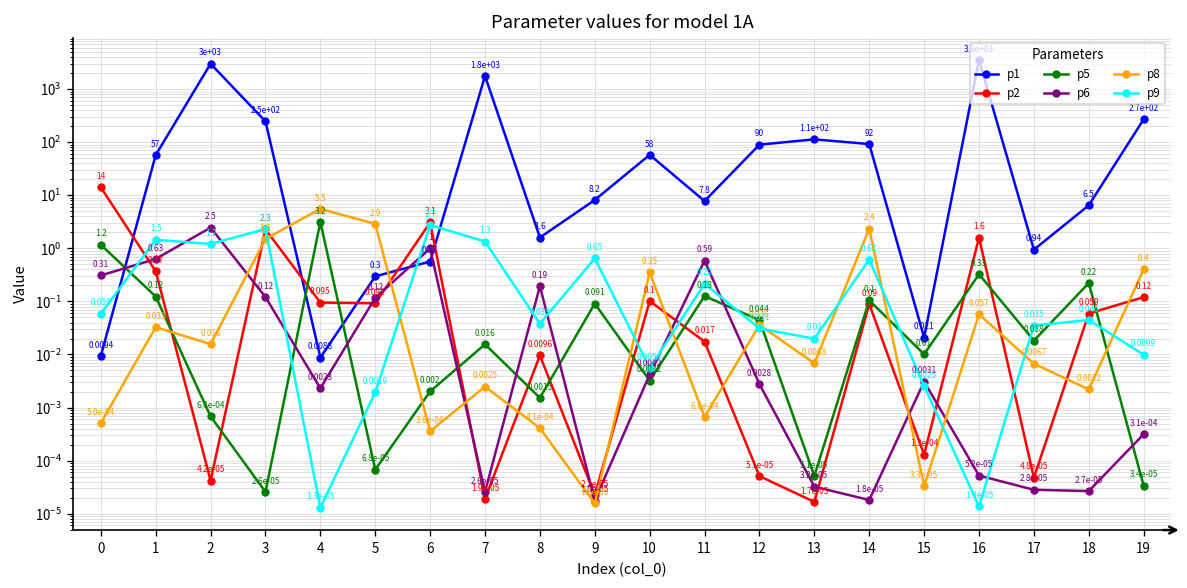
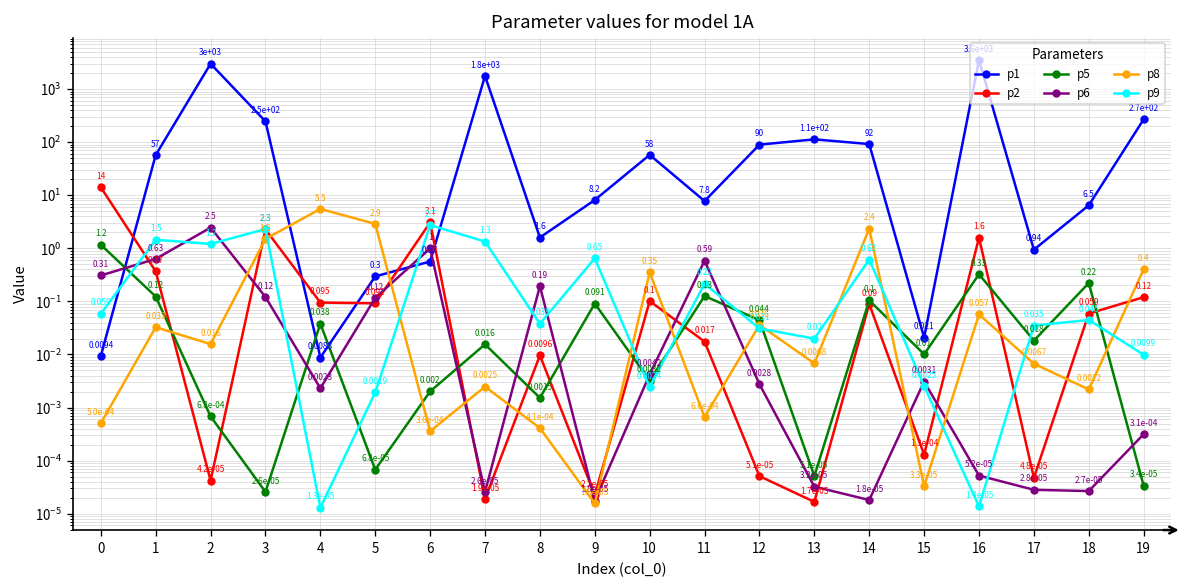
  {
    "p1": {
      "0": "0.0094",
      "1": "57",
      "4": "0.0088",
      "5": "0.3",
      "8": "1.6",
      "9": "8.2",
      "10": "58",
      "11": "7.8",
      "12": "90",
      "14": "92",
      "15": "0.021",
      "17": "0.94",
      "18": "6.5"
    },
    "p2": {
      "0": "14",
      "2": "4.2e-05",
      "4": "0.095",
      "8": "0.0096",
      "10": "0.1",
      "11": "0.017",
      "12": "5.1e-05",
      "15": "1.3e-04",
      "16": "1.6",
      "17": "2.8e-05",
      "19": "0.12"
    },
    "p5": {
      "0": "1.2",
      "1": "0.12",
      "2": "6.8e-04",
      "3": "2.6e-05",
-     "4": "3.2",
+     "4": "0.038",
      "5": "6.8e-05",
      "6": "0.002",
      "7": "0.016",
      "8": "0.0015",
      "9": "0.091",
      "13": "3.2e-05",
      "16": "0.33",
      "18": "0.22",
      "19": "3.4e-05"
    },
    "p6": {
      "0": "0.31",
      "1": "0.63",
      "2": "2.5",
      "3": "0.12",
      "4": "0.0023",
      "6": "1",
      "8": "0.19",
      "11": "0.59",
      "12": "0.0028",
      "13": "1.7e-05",
      "14": "1.8e-05",
      "16": "5.2e-05",
      "18": "2.7e-05",
      "19": "3.1e-04"
    },
    "p8": {
      "0": "5.0e-04",
      "1": "0.033",
      "2": "0.016",
      "4": "5.5",
      "5": "2.9",
      "6": "3.6e-04",
      "7": "0.0025",
      "8": "4.1e-04",
      "10": "0.35",
      "11": "6.6e-04",
      "13": "0.0068",
      "14": "2.4",
      "15": "3.3e-05",
      "16": "0.057",
      "17": "0.0067",
      "18": "0.0022",
      "19": "0.4"
    },
    "p9": {
      "0": "0.059",
      "1": "1.5",
      "4": "1.3e-05",
      "5": "0.0019",
      "7": "1.3",
      "8": "0.038",
      "9": "0.65",
-     "10": "0.0056",
+     "10": "0.0024",
      "11": "0.22",
      "13": "0.02",
      "14": "0.62",
      "16": "1.4e-05",
      "17": "0.035",
      "19": "0.0099"
    }
  }
